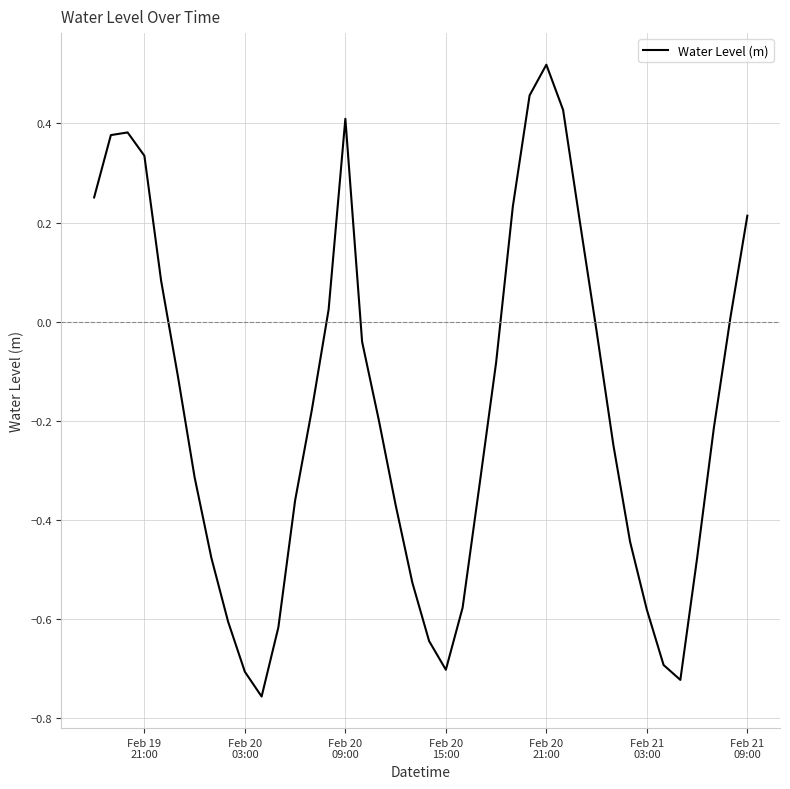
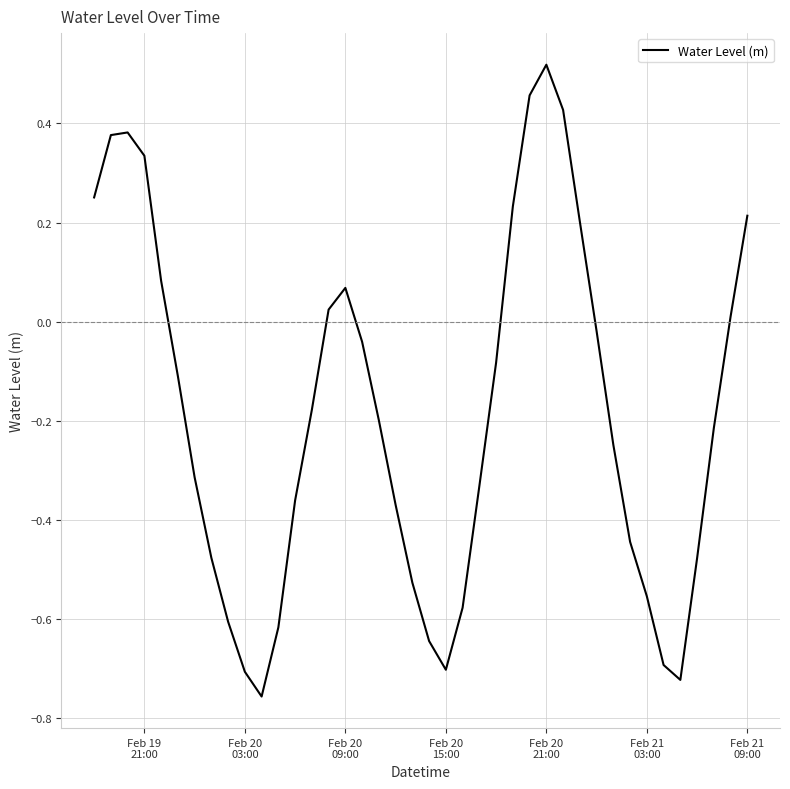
  {
    "Feb 19 21:00": 0.33,
    "Feb 20 03:00": -0.71,
-   "Feb 20 09:00": 0.41,
+   "Feb 20 09:00": 0.07,
    "Feb 20 15:00": -0.70,
    "Feb 20 21:00": 0.52,
-   "Feb 21 03:00": -0.58,
+   "Feb 21 03:00": -0.55,
    "Feb 21 09:00": 0.21
  }
